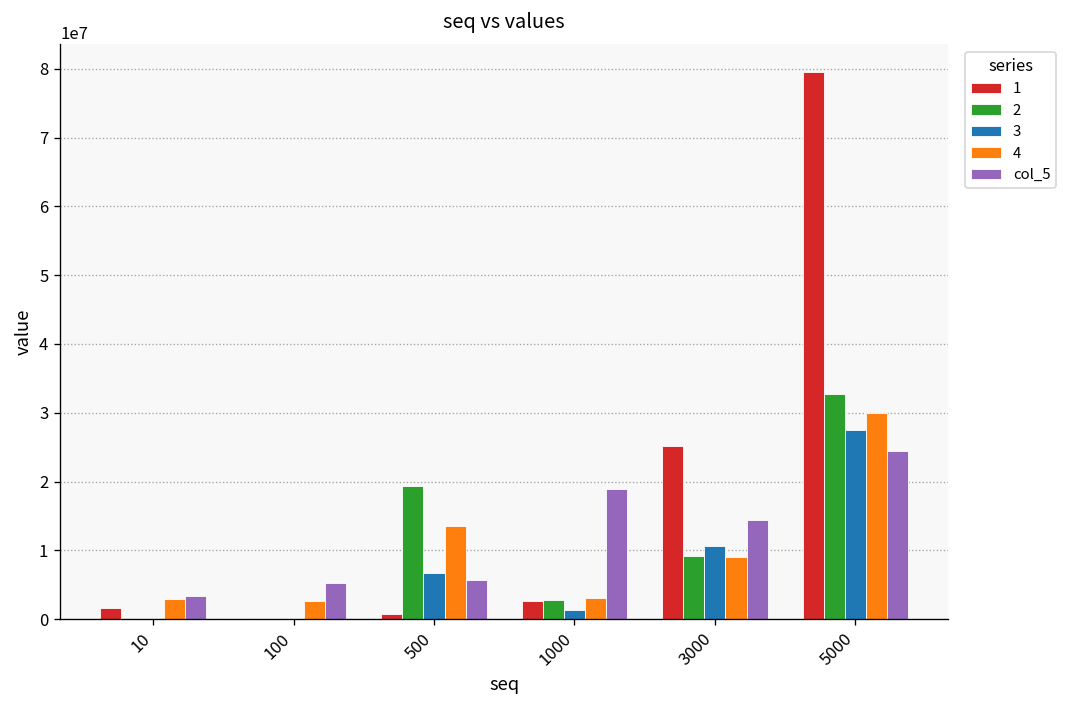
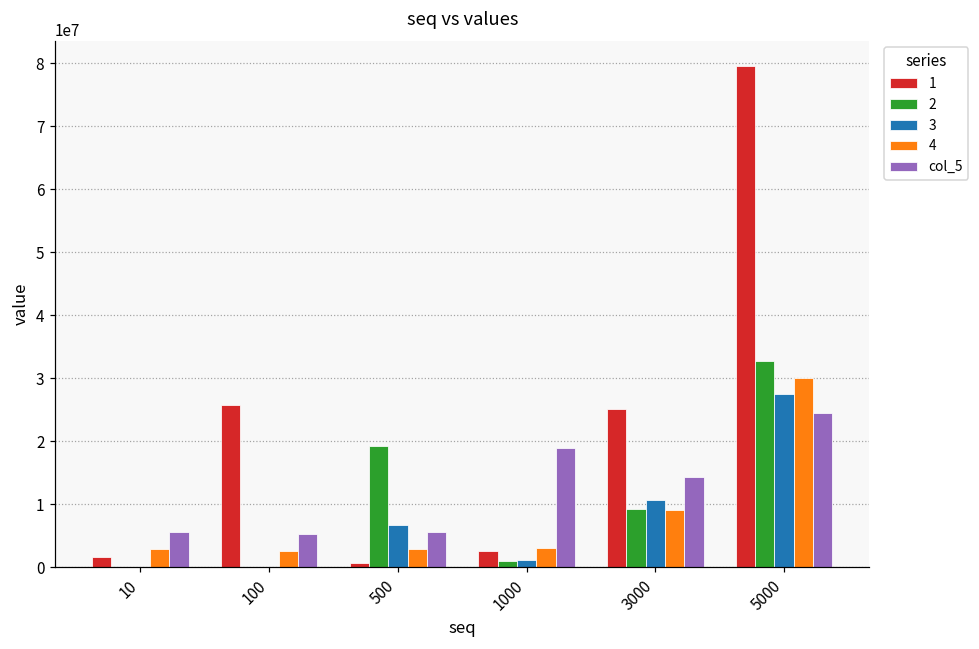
  {
    "1": {
      "10": 2000000,
-     "100": 0,
+     "100": 26000000,
      "500": 1000000,
      "1000": 3000000,
      "3000": 25000000,
      "5000": 80000000
    },
    "2": {
      "500": 19000000,
-     "1000": 3000000,
+     "1000": 1000000,
      "3000": 9000000,
      "5000": 33000000
    },
    "3": {
      "500": 7000000,
      "1000": 1000000,
      "3000": 11000000,
      "5000": 27000000
    },
    "4": {
      "10": 3000000,
      "100": 3000000,
-     "500": 14000000,
+     "500": 3000000,
      "1000": 3000000,
      "3000": 9000000,
      "5000": 30000000
    },
    "col_5": {
-     "10": 3000000,
+     "10": 6000000,
      "100": 5000000,
      "500": 6000000,
      "1000": 19000000,
      "3000": 14000000,
      "5000": 25000000
    }
  }
